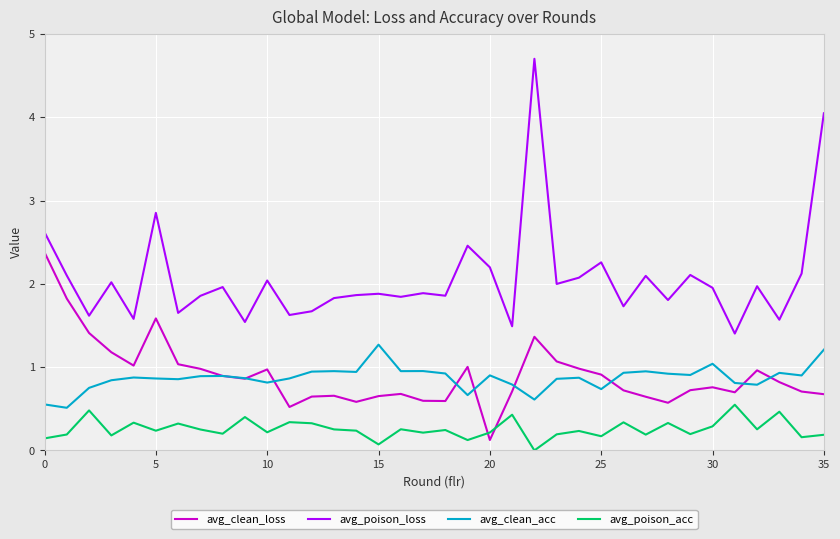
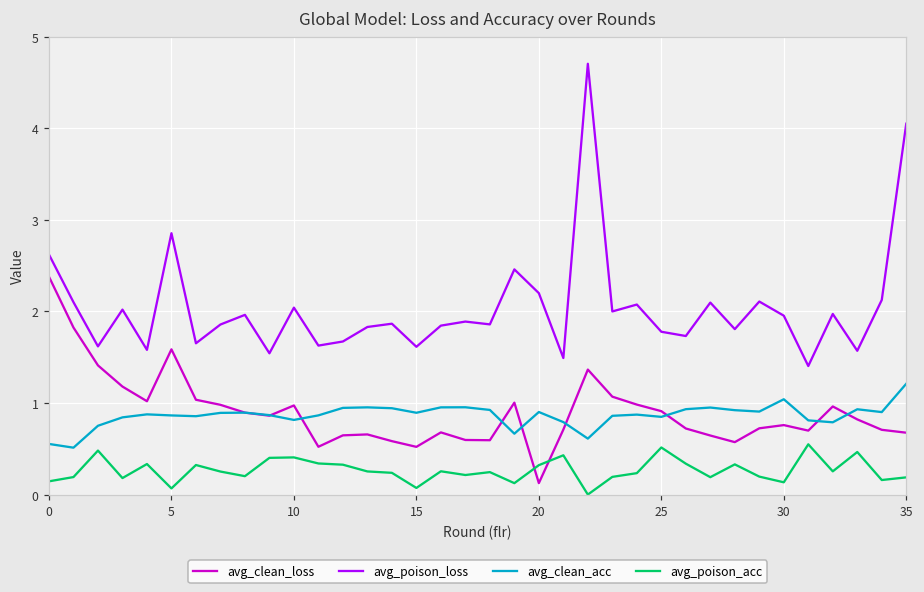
  {
    "avg_clean_loss": {
      "0": 2.4,
      "5": 1.6,
      "10": 1.0,
-     "15": 0.7,
+     "15": 0.5,
      "20": 0.1,
      "25": 0.9,
      "30": 0.8,
      "35": 0.7
    },
    "avg_poison_loss": {
      "0": 2.6,
      "5": 2.9,
      "10": 2.0,
-     "15": 1.9,
+     "15": 1.6,
      "20": 2.2,
-     "25": 2.3,
+     "25": 1.8,
      "30": 2.0,
      "35": 4.0
    },
    "avg_clean_acc": {
      "0": 0.6,
      "5": 0.9,
      "10": 0.8,
-     "15": 1.3,
+     "15": 0.9,
      "20": 0.9,
-     "25": 0.7,
+     "25": 0.8,
      "30": 1.0,
      "35": 1.2
    },
    "avg_poison_acc": {
      "0": 0.1,
-     "5": 0.2,
-     "10": 0.2,
+     "5": 0.1,
+     "10": 0.4,
      "15": 0.1,
-     "20": 0.2,
-     "25": 0.2,
-     "30": 0.3,
+     "20": 0.3,
+     "25": 0.5,
+     "30": 0.1,
      "35": 0.2
    }
  }
